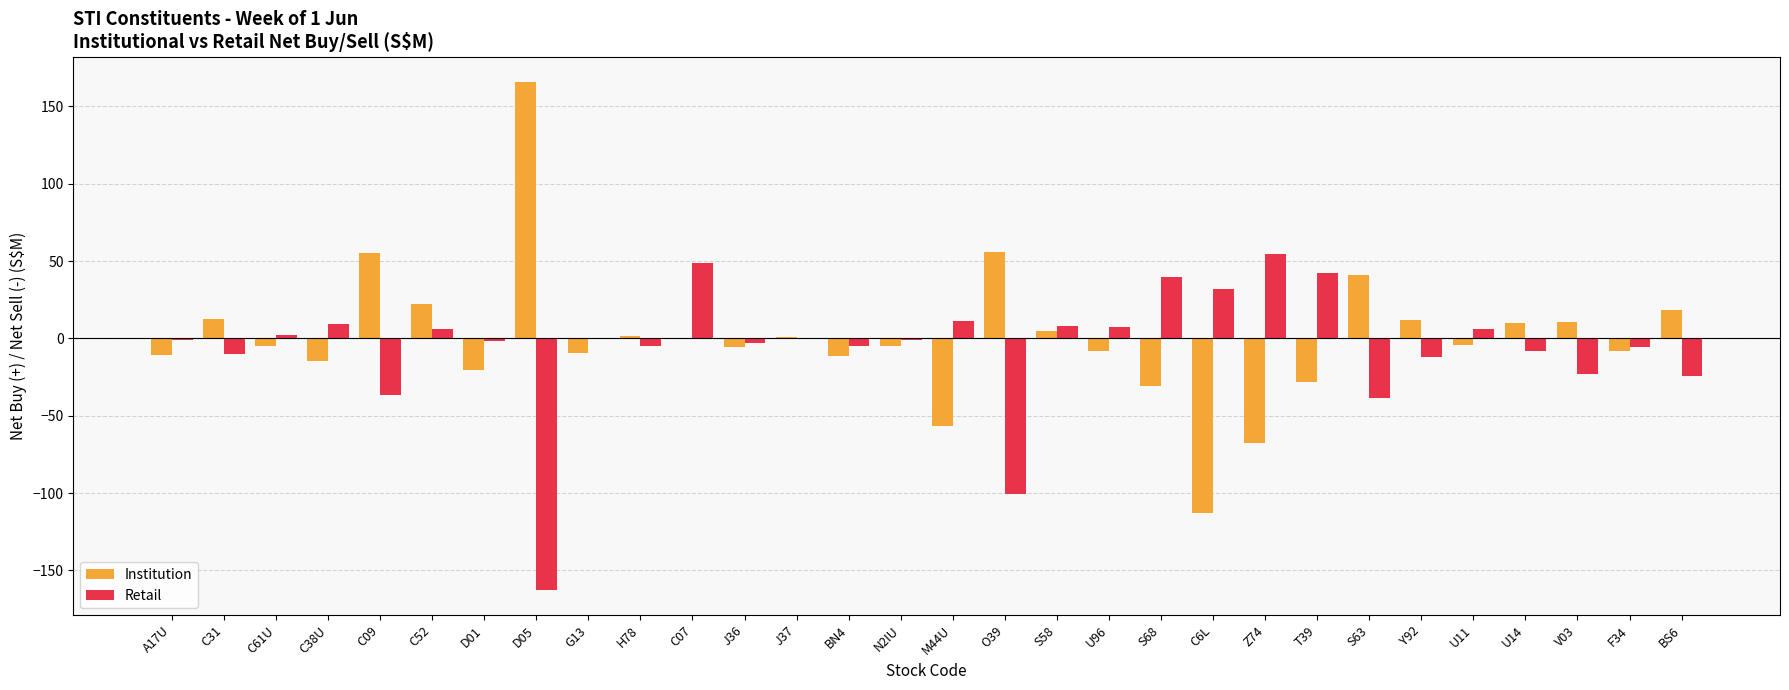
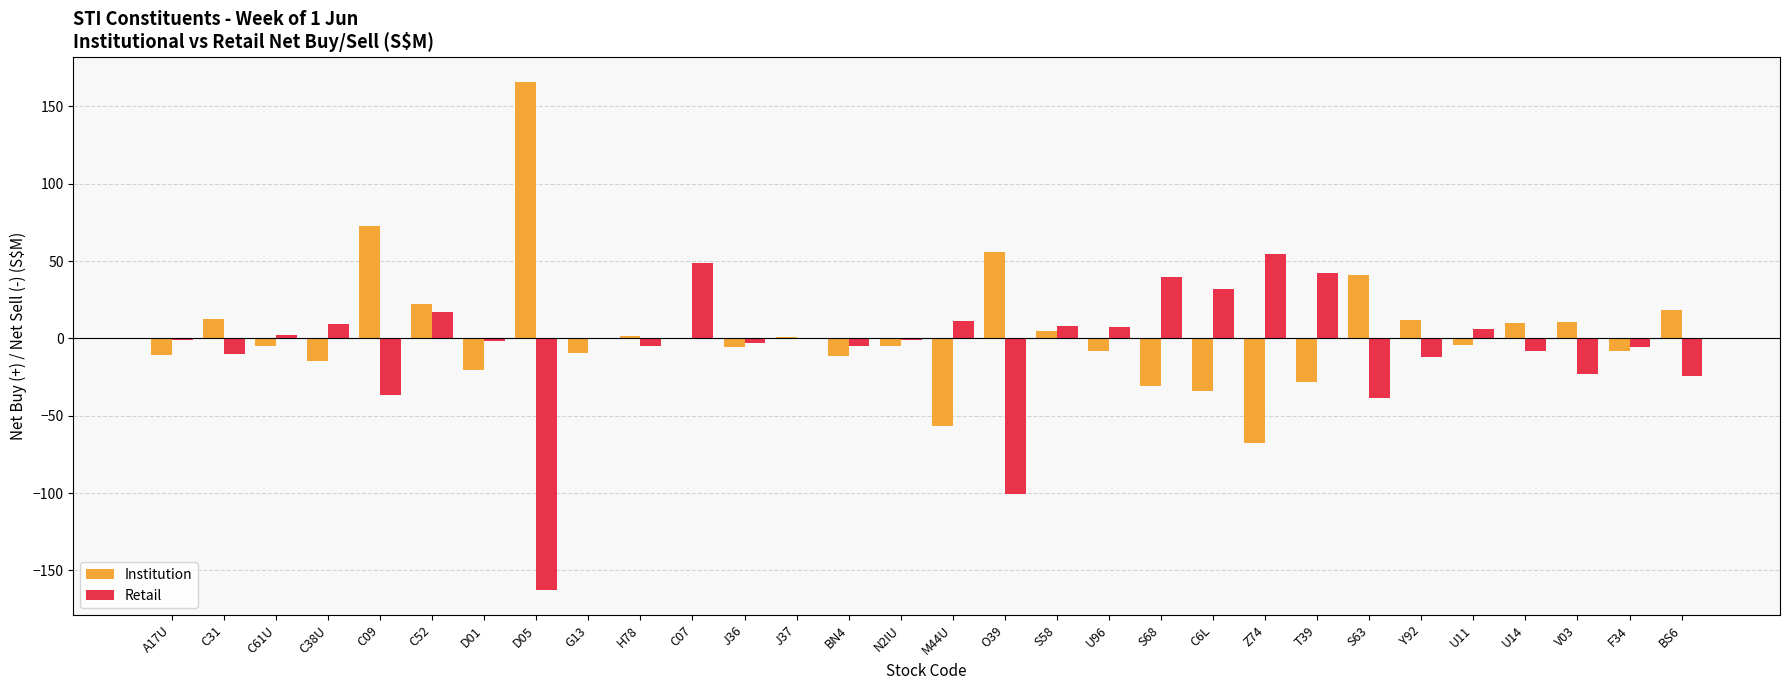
  {
    "Institution": {
      "A17U": -11,
      "C31": 13,
      "C61U": -5,
      "C38U": -15,
-     "C09": 56,
+     "C09": 73,
      "C52": 22,
      "D01": -21,
      "D05": 166,
      "G13": -10,
      "J36": -6,
      "BN4": -11,
      "N2IU": -5,
      "M44U": -57,
      "O39": 56,
      "S58": 5,
      "U96": -8,
      "S68": -31,
-     "C6L": -113,
+     "C6L": -34,
      "Z74": -67,
      "T39": -28,
      "S63": 41,
      "Y92": 12,
      "U11": -4,
      "U14": 10,
      "V03": 11,
      "F34": -8,
      "BS6": 18
    },
    "Retail": {
      "C31": -10,
      "C61U": 2,
      "C38U": 9,
      "C09": -37,
-     "C52": 6,
+     "C52": 17,
      "D01": -2,
      "D05": -162,
      "H78": -5,
      "C07": 49,
      "J36": -3,
      "BN4": -5,
      "M44U": 11,
      "O39": -101,
      "S58": 8,
      "U96": 8,
      "S68": 40,
      "C6L": 32,
      "Z74": 54,
      "T39": 43,
      "S63": -38,
      "Y92": -12,
      "U11": 6,
      "U14": -8,
      "V03": -23,
      "F34": -6,
      "BS6": -24
    }
  }
